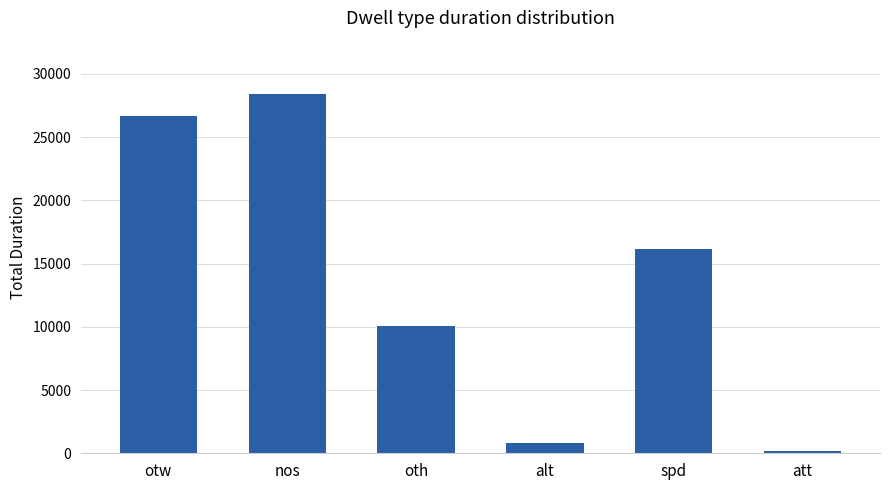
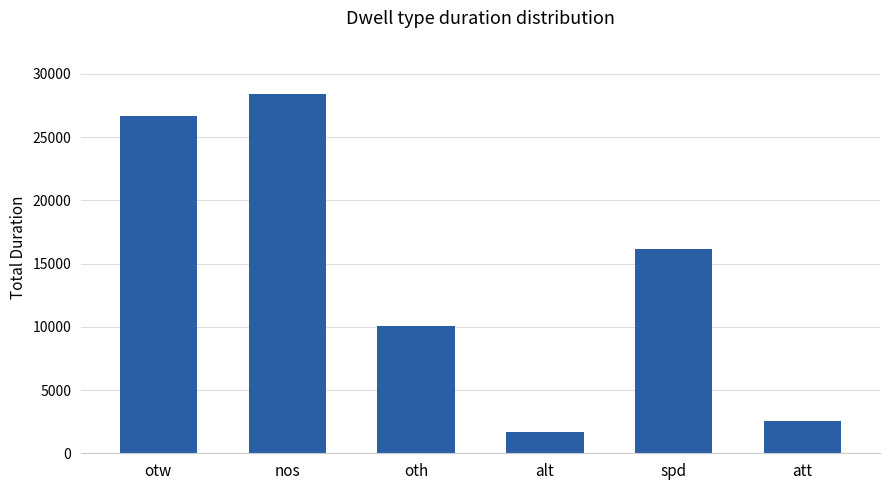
  {
    "otw": 26600,
    "nos": 28400,
    "oth": 10100,
-   "alt": 800,
+   "alt": 1700,
    "spd": 16200,
-   "att": 200
+   "att": 2500
  }
